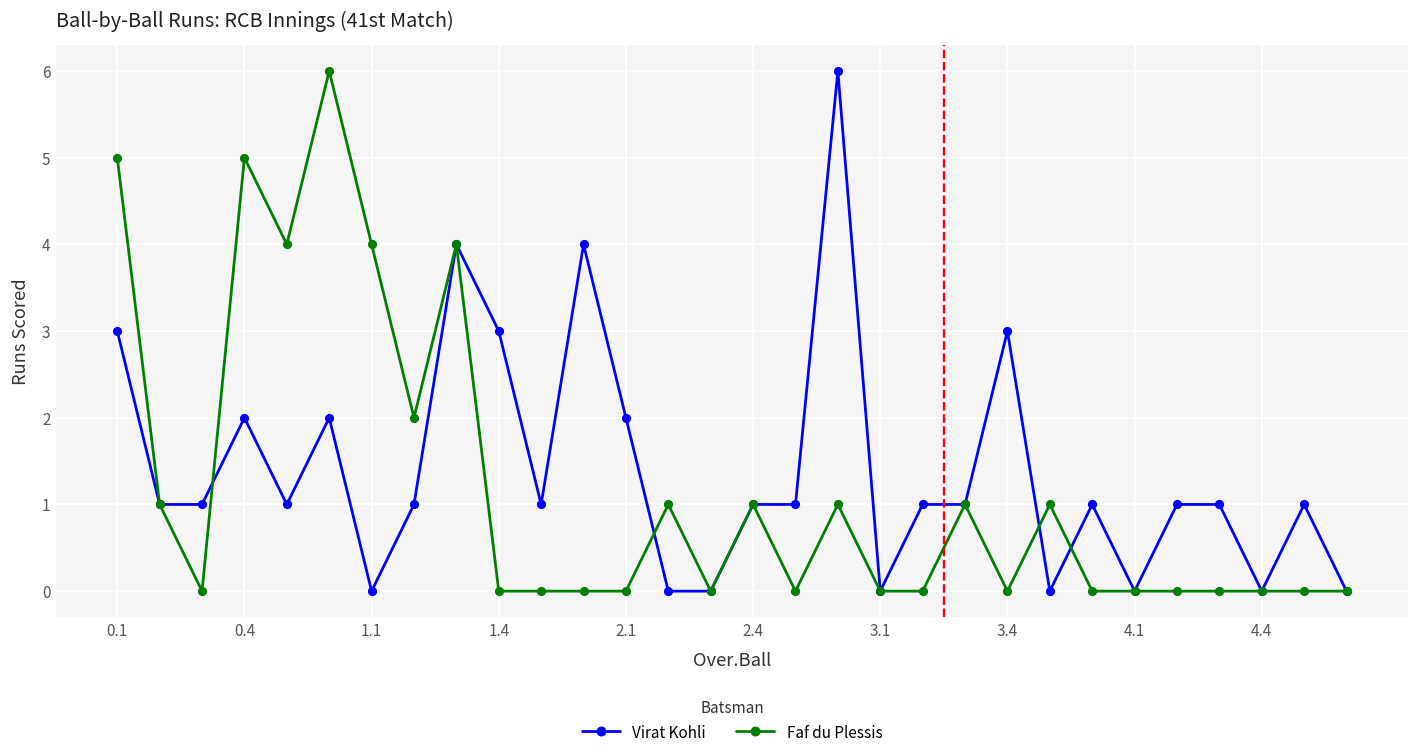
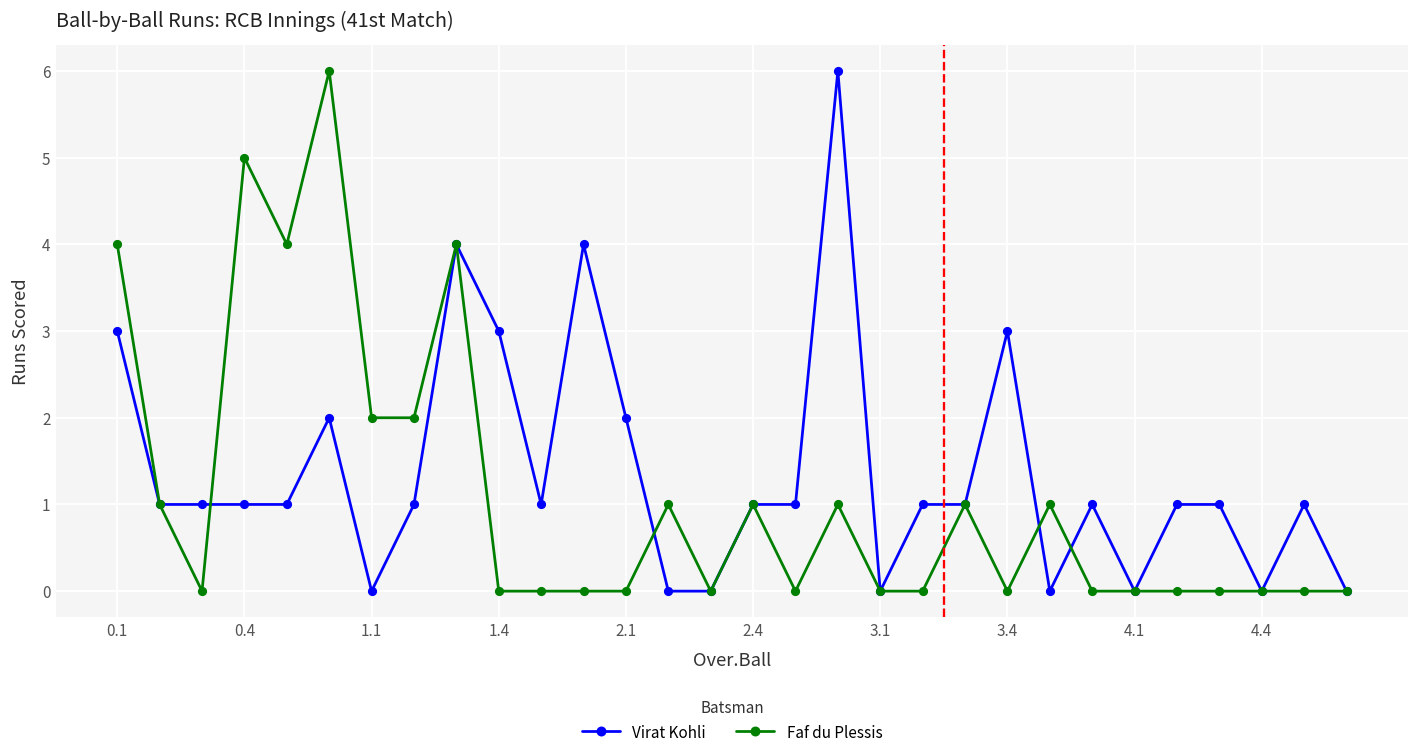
  {
    "Virat Kohli": {
      "0.1": 3,
-     "0.4": 2,
+     "0.4": 1,
      "1.1": 0,
      "1.4": 3,
      "2.1": 2,
      "3.4": 3
    },
    "Faf du Plessis": {
-     "0.1": 5,
+     "0.1": 4,
      "0.4": 5,
-     "1.1": 4,
+     "1.1": 2,
      "1.4": 0,
      "2.1": 0,
      "3.4": 0
    }
  }
